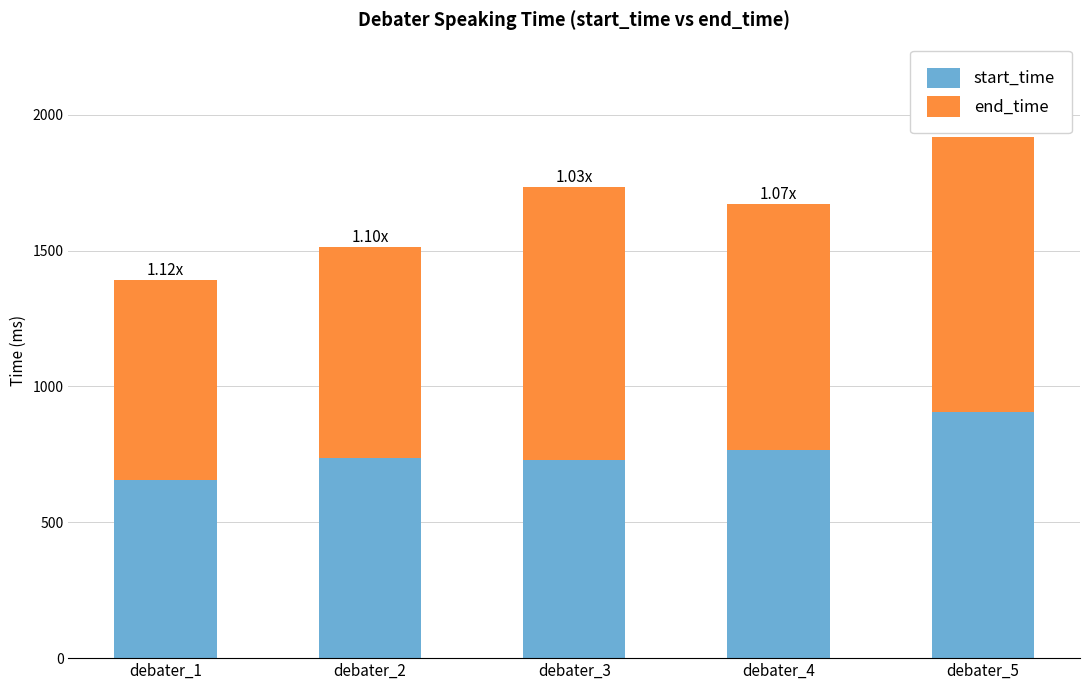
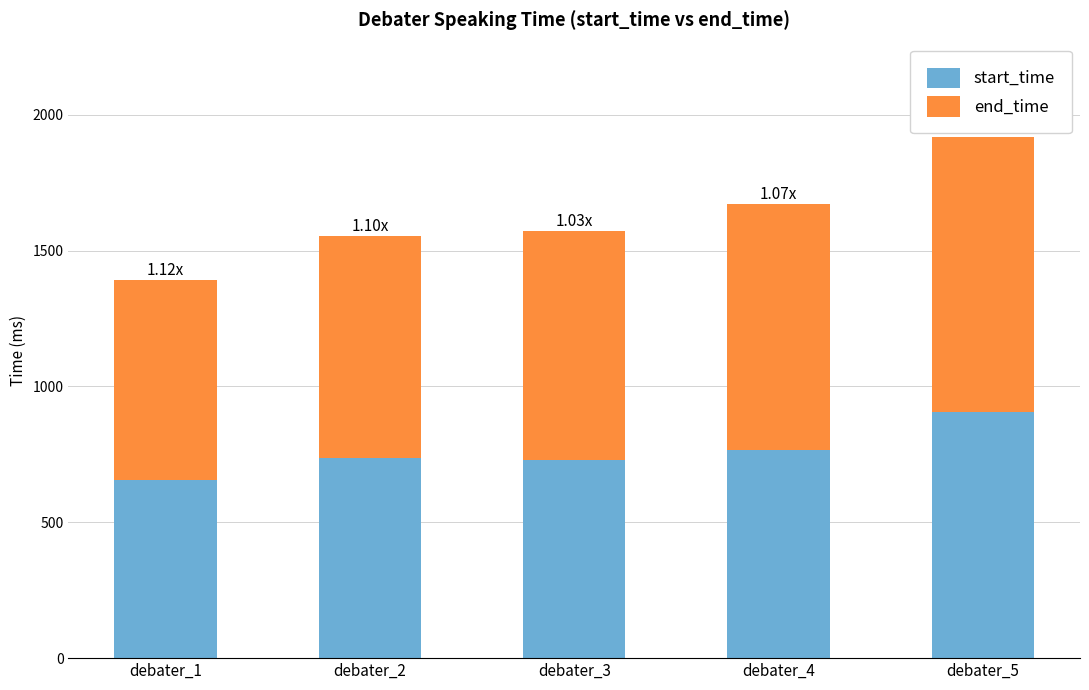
  {
    "start_time": {
      "debater_1": 660,
      "debater_2": 740,
      "debater_3": 730,
      "debater_4": 770,
      "debater_5": 900
    },
    "end_time": {
-     "debater_2": 770,
-     "debater_3": 1000
+     "debater_2": 810,
+     "debater_3": 840
    }
  }
